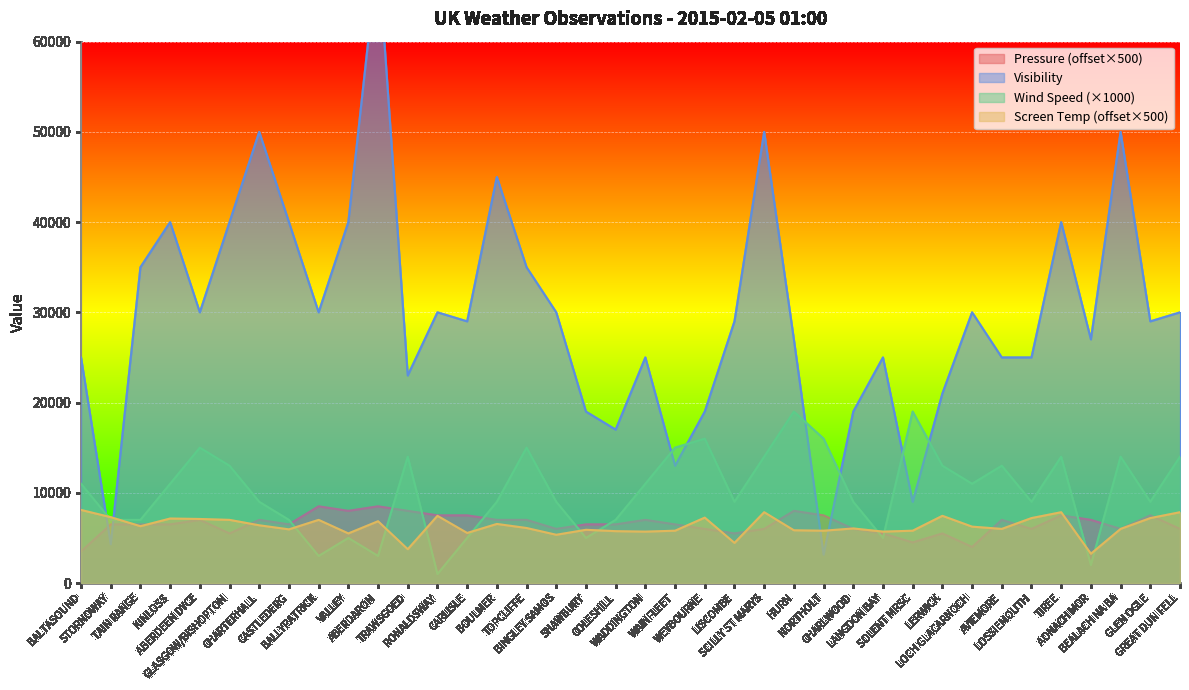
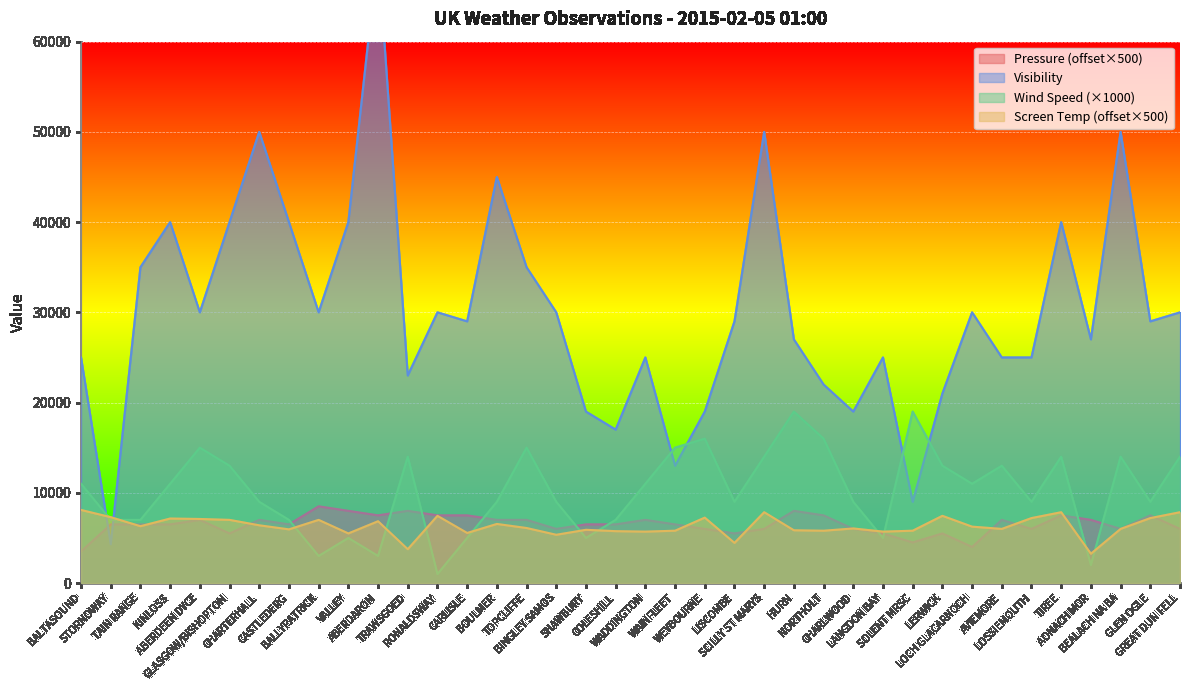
  {
    "Pressure (offset×500)": {
      "BALTASOUND": 4000,
      "STORNOWAY": 7000,
      "KINLOSS": 7000,
      "GLASGOW/BISHOPTON": 6000,
      "CHARTERHALL": 7000,
      "CASTLEDERG": 7000,
      "BALLYPATRICK": 9000,
      "VALLEY": 8000,
-     "ABERDARON": 9000,
+     "ABERDARON": 8000,
      "TRAWSGOED": 8000,
      "CARLISLE": 8000,
      "BOULMER": 7000,
      "TOPCLIFFE": 7000,
      "BINGLEY SAMOS": 6000,
      "SHAWBURY": 7000,
      "COLESHILL": 7000,
      "WADDINGTON": 7000,
      "WAINFLEET": 7000,
      "WEYBOURNE": 6000,
      "LISCOMBE": 6000,
      "SCILLY ST MARYS": 6000,
      "HURN": 8000,
      "NORTHOLT": 8000,
      "SOLENT MRSC": 5000,
      "LERWICK": 6000,
      "LOCH GLACARNOCH": 4000,
      "AVIEMORE": 7000,
      "LOSSIEMOUTH": 6000,
      "TIREE": 8000,
      "AONACH MOR": 7000,
      "GLEN OGLE": 8000,
      "GREAT DUN FELL": 6000
    },
    "Visibility": {
      "BALTASOUND": 25000,
      "STORNOWAY": 4000,
      "TAIN RANGE": 35000,
      "KINLOSS": 40000,
      "ABERDEEN DYCE": 30000,
      "GLASGOW/BISHOPTON": 40000,
      "CHARTERHALL": 50000,
      "CASTLEDERG": 40000,
      "BALLYPATRICK": 30000,
      "VALLEY": 40000,
      "TRAWSGOED": 23000,
      "RONALDSWAY": 30000,
      "CARLISLE": 29000,
      "BOULMER": 45000,
      "TOPCLIFFE": 35000,
      "BINGLEY SAMOS": 30000,
      "SHAWBURY": 19000,
      "COLESHILL": 17000,
      "WADDINGTON": 25000,
      "WAINFLEET": 13000,
      "WEYBOURNE": 19000,
      "LISCOMBE": 29000,
      "SCILLY ST MARYS": 50000,
      "HURN": 27000,
-     "NORTHOLT": 3000,
+     "NORTHOLT": 22000,
      "CHARLWOOD": 19000,
      "LANGDON BAY": 25000,
      "SOLENT MRSC": 9000,
      "LERWICK": 21000,
      "LOCH GLACARNOCH": 30000,
      "AVIEMORE": 25000,
      "LOSSIEMOUTH": 25000,
      "TIREE": 40000,
      "AONACH MOR": 27000,
      "BEALACH NA BA": 50000,
      "GLEN OGLE": 29000,
      "GREAT DUN FELL": 30000
    },
    "Wind Speed (×1000)": {
      "BALTASOUND": 11000,
      "STORNOWAY": 7000,
      "TAIN RANGE": 7000,
      "KINLOSS": 11000,
      "ABERDEEN DYCE": 15000,
      "GLASGOW/BISHOPTON": 13000,
      "CHARTERHALL": 9000,
      "CASTLEDERG": 7000,
      "BALLYPATRICK": 3000,
      "VALLEY": 5000,
      "ABERDARON": 3000,
      "TRAWSGOED": 14000,
      "RONALDSWAY": 1000,
      "CARLISLE": 5000,
      "BOULMER": 9000,
      "TOPCLIFFE": 15000,
      "BINGLEY SAMOS": 9000,
      "SHAWBURY": 5000,
      "COLESHILL": 7000,
      "WADDINGTON": 11000,
      "WAINFLEET": 15000,
      "WEYBOURNE": 16000,
      "LISCOMBE": 9000,
      "SCILLY ST MARYS": 14000,
      "HURN": 19000,
      "NORTHOLT": 16000,
      "CHARLWOOD": 9000,
      "LANGDON BAY": 5000,
      "SOLENT MRSC": 19000,
      "LERWICK": 13000,
      "LOCH GLACARNOCH": 11000,
      "AVIEMORE": 13000,
      "LOSSIEMOUTH": 9000,
      "TIREE": 14000,
      "AONACH MOR": 2000,
      "BEALACH NA BA": 14000,
      "GLEN OGLE": 9000,
      "GREAT DUN FELL": 14000
    },
    "Screen Temp (offset×500)": {
      "BALTASOUND": 8000,
      "STORNOWAY": 7000,
      "KINLOSS": 7000,
      "GLASGOW/BISHOPTON": 7000,
      "CHARTERHALL": 6000,
      "CASTLEDERG": 6000,
      "BALLYPATRICK": 7000,
      "VALLEY": 6000,
      "ABERDARON": 7000,
      "TRAWSGOED": 4000,
      "CARLISLE": 6000,
      "BOULMER": 7000,
      "TOPCLIFFE": 6000,
      "BINGLEY SAMOS": 5000,
      "SHAWBURY": 6000,
      "COLESHILL": 6000,
      "WADDINGTON": 6000,
      "WAINFLEET": 6000,
      "WEYBOURNE": 7000,
      "LISCOMBE": 4000,
      "SCILLY ST MARYS": 8000,
      "HURN": 6000,
      "NORTHOLT": 6000,
      "SOLENT MRSC": 6000,
      "LERWICK": 7000,
      "LOCH GLACARNOCH": 6000,
      "AVIEMORE": 6000,
      "LOSSIEMOUTH": 7000,
      "TIREE": 8000,
      "AONACH MOR": 3000,
      "GLEN OGLE": 7000,
      "GREAT DUN FELL": 8000
    }
  }
